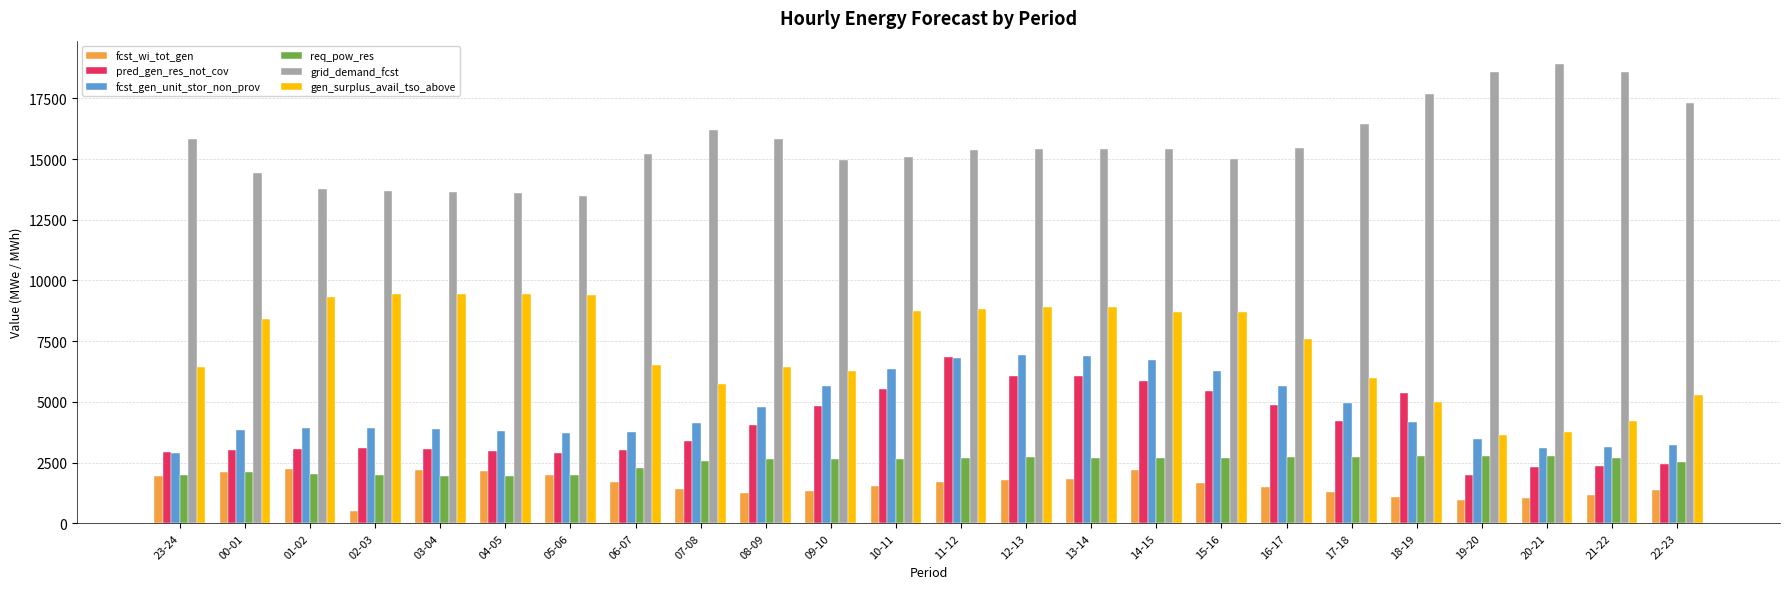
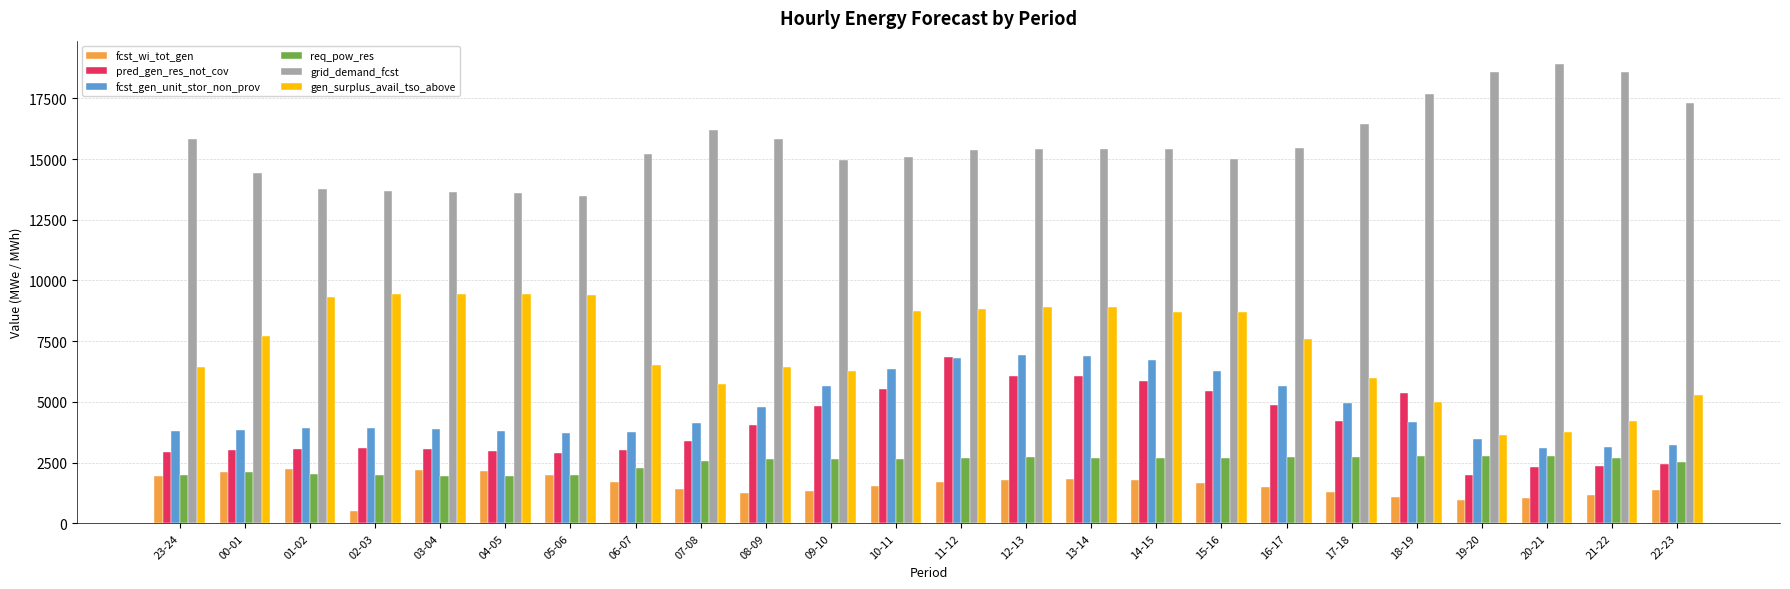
  {
    "fcst_wi_tot_gen": {
      "23-24": 1900,
      "00-01": 2100,
      "01-02": 2200,
      "02-03": 500,
      "03-04": 2200,
      "04-05": 2100,
      "05-06": 2000,
      "06-07": 1700,
      "07-08": 1400,
      "08-09": 1300,
      "09-10": 1300,
      "10-11": 1500,
      "11-12": 1700,
      "12-13": 1800,
      "13-14": 1800,
-     "14-15": 2200,
+     "14-15": 1800,
      "15-16": 1700,
      "16-17": 1500,
      "17-18": 1300,
      "18-19": 1100,
      "19-20": 1000,
      "20-21": 1000,
      "21-22": 1200,
      "22-23": 1400
    },
    "pred_gen_res_not_cov": {
      "23-24": 3000,
      "00-01": 3000,
      "01-02": 3100,
      "02-03": 3100,
      "03-04": 3000,
      "04-05": 3000,
      "05-06": 2900,
      "06-07": 3000,
      "07-08": 3400,
      "08-09": 4000,
      "09-10": 4800,
      "10-11": 5500,
      "11-12": 6900,
      "12-13": 6100,
      "13-14": 6100,
      "14-15": 5900,
      "15-16": 5400,
      "16-17": 4900,
      "17-18": 4200,
      "18-19": 5400,
      "19-20": 2000,
      "20-21": 2300,
      "21-22": 2300,
      "22-23": 2500
    },
    "fcst_gen_unit_stor_non_prov": {
-     "23-24": 2900,
+     "23-24": 3800,
      "00-01": 3800,
      "01-02": 3900,
      "02-03": 3900,
      "03-04": 3900,
      "04-05": 3800,
      "05-06": 3700,
      "06-07": 3800,
      "07-08": 4100,
      "08-09": 4800,
      "09-10": 5600,
      "10-11": 6400,
      "11-12": 6800,
      "12-13": 6900,
      "13-14": 6900,
      "14-15": 6700,
      "15-16": 6300,
      "16-17": 5700,
      "17-18": 5000,
      "18-19": 4200,
      "19-20": 3500,
      "20-21": 3100,
      "21-22": 3200,
      "22-23": 3200
    },
    "req_pow_res": {
      "23-24": 2000,
      "00-01": 2100,
      "01-02": 2000,
      "02-03": 2000,
      "03-04": 2000,
      "04-05": 2000,
      "05-06": 2000,
      "06-07": 2300,
      "07-08": 2600,
      "08-09": 2600,
      "09-10": 2700,
      "10-11": 2700,
      "11-12": 2700,
      "12-13": 2700,
      "13-14": 2700,
      "14-15": 2700,
      "15-16": 2700,
      "16-17": 2700,
      "17-18": 2800,
      "18-19": 2800,
      "19-20": 2800,
      "20-21": 2800,
      "21-22": 2700,
      "22-23": 2500
    },
    "grid_demand_fcst": {
      "23-24": 15800,
      "00-01": 14400,
      "01-02": 13800,
      "02-03": 13700,
      "03-04": 13600,
      "04-05": 13600,
      "05-06": 13500,
      "06-07": 15200,
      "07-08": 16200,
      "08-09": 15800,
      "09-10": 15000,
      "10-11": 15100,
      "11-12": 15400,
      "12-13": 15400,
      "13-14": 15400,
      "14-15": 15400,
      "15-16": 15000,
      "16-17": 15500,
      "17-18": 16400,
      "18-19": 17700,
      "19-20": 18600,
      "20-21": 18900,
      "21-22": 18600,
      "22-23": 17300
    },
    "gen_surplus_avail_tso_above": {
      "23-24": 6400,
-     "00-01": 8400,
+     "00-01": 7700,
      "01-02": 9300,
      "02-03": 9400,
      "03-04": 9400,
      "04-05": 9400,
      "05-06": 9400,
      "06-07": 6500,
      "07-08": 5800,
      "08-09": 6400,
      "09-10": 6300,
      "10-11": 8700,
      "11-12": 8800,
      "12-13": 8900,
      "13-14": 8900,
      "14-15": 8700,
      "15-16": 8700,
      "16-17": 7600,
      "17-18": 6000,
      "18-19": 5000,
      "19-20": 3600,
      "20-21": 3800,
      "21-22": 4200,
      "22-23": 5300
    }
  }
